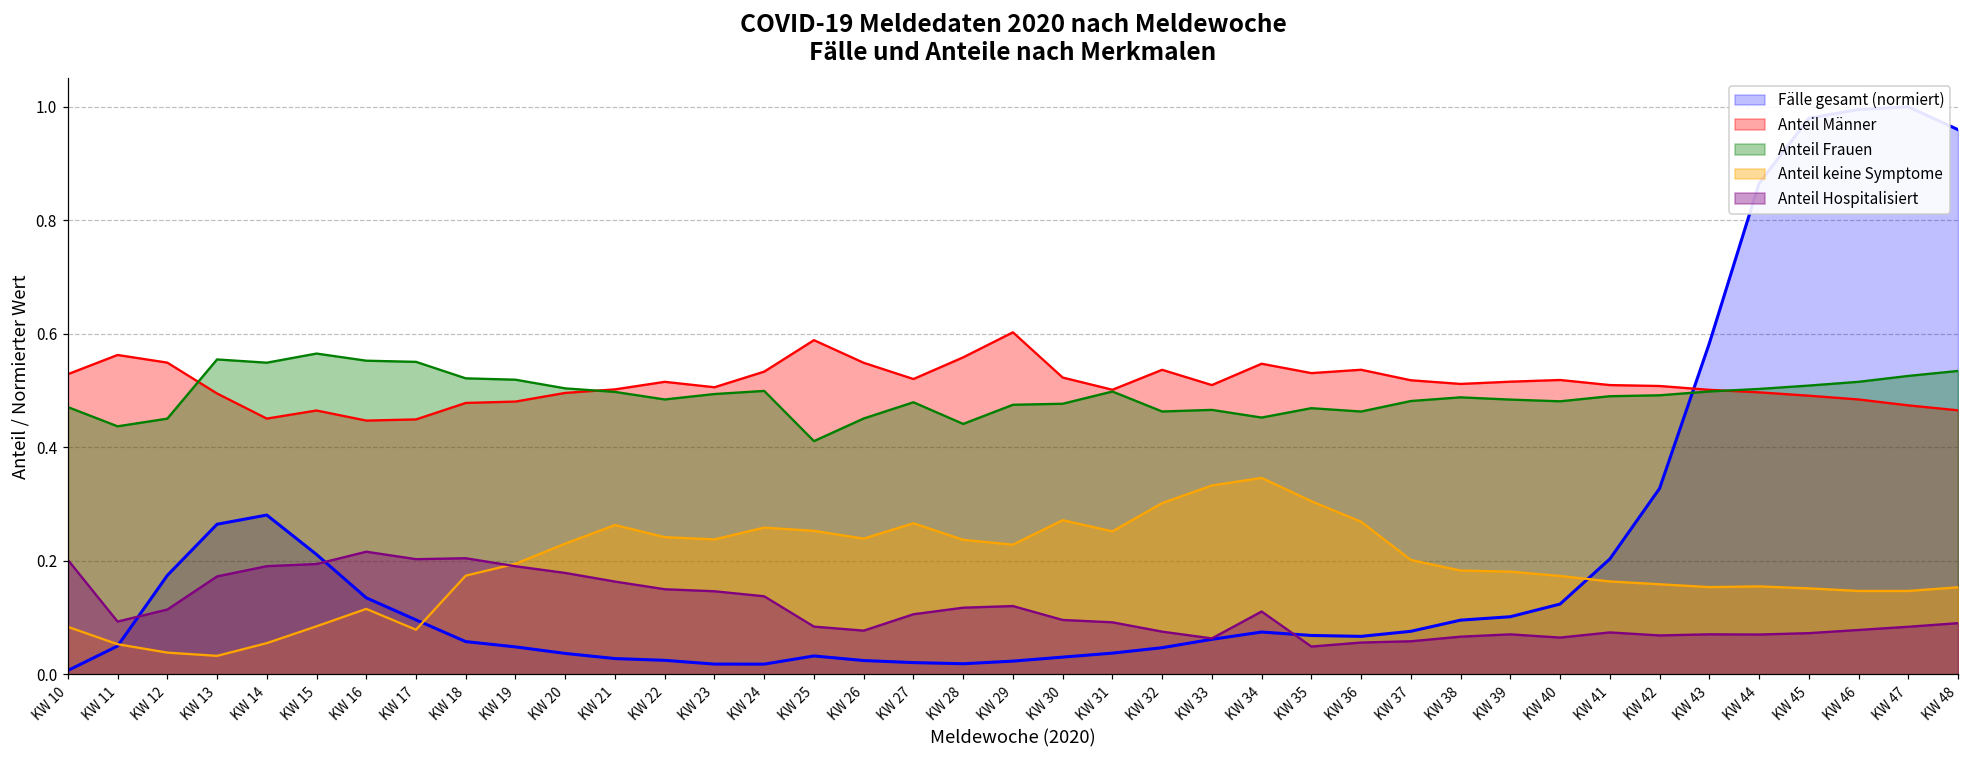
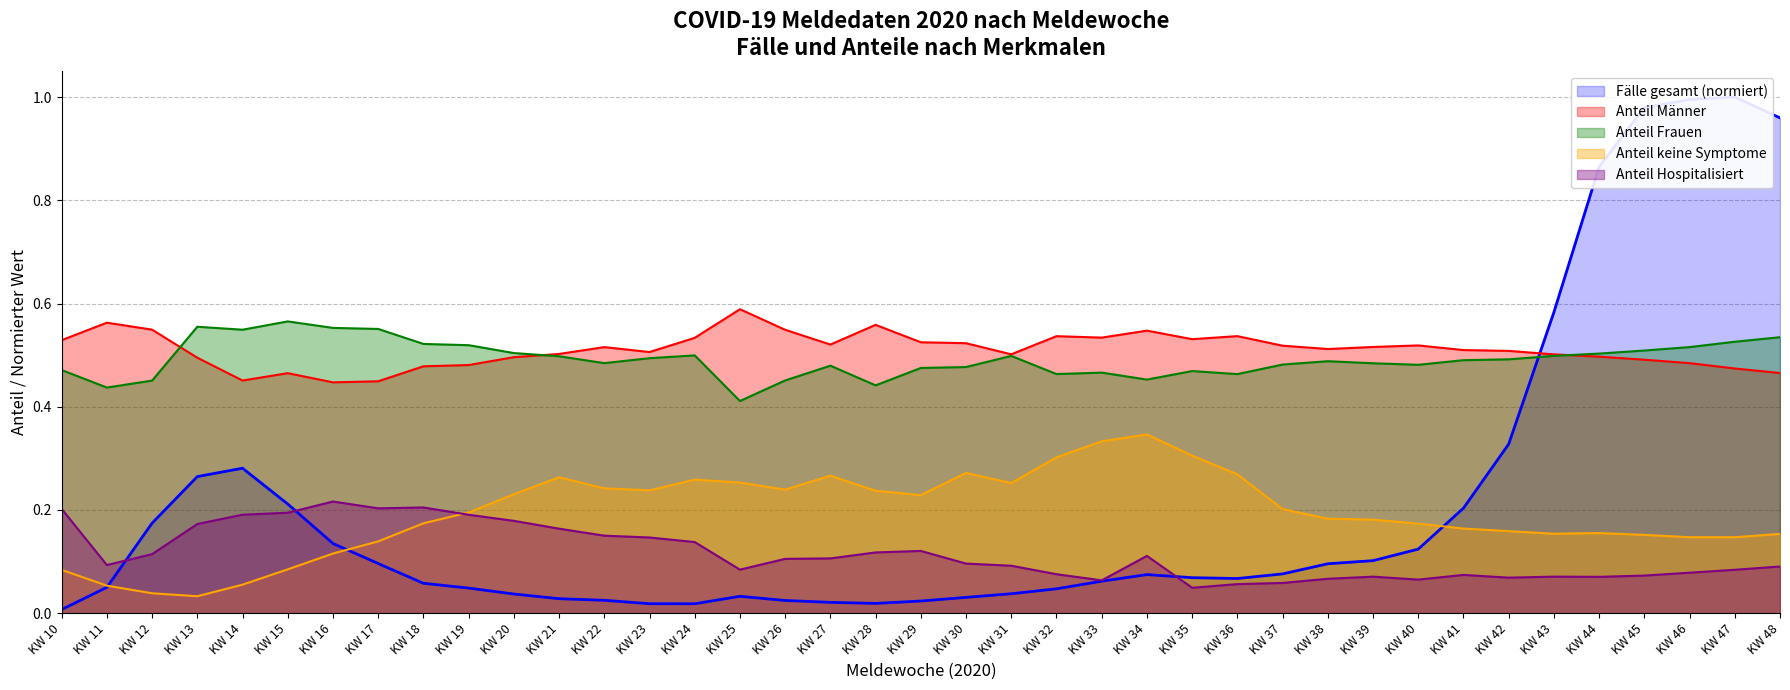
  {
    "Fälle gesamt (normiert)": {
      "KW 10": 0.01,
      "KW 12": 0.17,
      "KW 13": 0.26,
      "KW 14": 0.28,
      "KW 15": 0.21,
      "KW 16": 0.14,
      "KW 17": 0.10,
      "KW 18": 0.06,
      "KW 19": 0.05,
      "KW 20": 0.04,
      "KW 21": 0.03,
      "KW 22": 0.02,
      "KW 23": 0.02,
      "KW 24": 0.02,
      "KW 25": 0.03,
      "KW 26": 0.02,
      "KW 27": 0.02,
      "KW 28": 0.02,
      "KW 29": 0.02,
      "KW 30": 0.03,
      "KW 31": 0.04,
      "KW 32": 0.05,
      "KW 34": 0.07,
      "KW 35": 0.07,
      "KW 36": 0.07,
      "KW 37": 0.08,
      "KW 38": 0.10,
      "KW 39": 0.10,
      "KW 40": 0.12,
      "KW 41": 0.20,
      "KW 42": 0.33,
      "KW 43": 0.58,
      "KW 48": 0.96
    },
    "Anteil Männer": {
      "KW 10": 0.53,
      "KW 11": 0.56,
      "KW 12": 0.55,
      "KW 13": 0.49,
      "KW 14": 0.45,
      "KW 15": 0.47,
      "KW 16": 0.45,
      "KW 17": 0.45,
      "KW 18": 0.48,
      "KW 19": 0.48,
      "KW 20": 0.50,
      "KW 22": 0.52,
      "KW 23": 0.51,
      "KW 24": 0.53,
      "KW 25": 0.59,
      "KW 26": 0.55,
      "KW 27": 0.52,
      "KW 28": 0.56,
-     "KW 29": 0.60,
+     "KW 29": 0.52,
      "KW 30": 0.52,
      "KW 32": 0.54,
-     "KW 33": 0.51,
+     "KW 33": 0.53,
      "KW 34": 0.55,
      "KW 35": 0.53,
      "KW 36": 0.54,
      "KW 37": 0.52,
      "KW 38": 0.51,
      "KW 39": 0.52,
      "KW 40": 0.52,
      "KW 41": 0.51,
      "KW 42": 0.51,
      "KW 44": 0.50,
      "KW 45": 0.49,
      "KW 46": 0.48,
      "KW 47": 0.47,
      "KW 48": 0.47
    },
    "Anteil Frauen": {
      "KW 10": 0.47,
      "KW 11": 0.44,
      "KW 12": 0.45,
      "KW 13": 0.55,
      "KW 14": 0.55,
      "KW 15": 0.57,
      "KW 16": 0.55,
      "KW 17": 0.55,
      "KW 18": 0.52,
      "KW 19": 0.52,
      "KW 20": 0.50,
      "KW 22": 0.48,
      "KW 23": 0.49,
      "KW 24": 0.50,
      "KW 25": 0.41,
      "KW 26": 0.45,
      "KW 27": 0.48,
      "KW 28": 0.44,
      "KW 29": 0.48,
      "KW 30": 0.48,
      "KW 32": 0.46,
      "KW 33": 0.47,
      "KW 34": 0.45,
      "KW 35": 0.47,
      "KW 36": 0.46,
      "KW 37": 0.48,
      "KW 38": 0.49,
      "KW 39": 0.48,
      "KW 40": 0.48,
      "KW 41": 0.49,
      "KW 42": 0.49,
      "KW 44": 0.50,
      "KW 45": 0.51,
      "KW 46": 0.52,
      "KW 47": 0.53,
      "KW 48": 0.53
    },
    "Anteil keine Symptome": {
      "KW 10": 0.08,
      "KW 12": 0.04,
      "KW 13": 0.03,
      "KW 14": 0.06,
      "KW 15": 0.08,
      "KW 16": 0.12,
-     "KW 17": 0.08,
+     "KW 17": 0.14,
      "KW 18": 0.17,
      "KW 20": 0.23,
      "KW 21": 0.26,
      "KW 22": 0.24,
      "KW 23": 0.24,
      "KW 24": 0.26,
      "KW 25": 0.25,
      "KW 26": 0.24,
      "KW 27": 0.27,
      "KW 28": 0.24,
      "KW 29": 0.23,
      "KW 30": 0.27,
      "KW 31": 0.25,
      "KW 32": 0.30,
      "KW 33": 0.33,
      "KW 34": 0.35,
      "KW 35": 0.31,
      "KW 36": 0.27,
      "KW 37": 0.20,
      "KW 38": 0.18,
      "KW 39": 0.18,
      "KW 40": 0.17,
      "KW 41": 0.16,
      "KW 42": 0.16,
      "KW 43": 0.15,
      "KW 44": 0.16,
      "KW 45": 0.15,
      "KW 46": 0.15,
      "KW 47": 0.15,
      "KW 48": 0.15
    },
    "Anteil Hospitalisiert": {
      "KW 10": 0.20,
      "KW 11": 0.09,
      "KW 12": 0.11,
      "KW 13": 0.17,
      "KW 14": 0.19,
      "KW 15": 0.19,
      "KW 16": 0.22,
      "KW 17": 0.20,
      "KW 18": 0.20,
      "KW 20": 0.18,
      "KW 21": 0.16,
      "KW 22": 0.15,
      "KW 23": 0.15,
      "KW 24": 0.14,
      "KW 25": 0.08,
-     "KW 26": 0.08,
+     "KW 26": 0.11,
      "KW 27": 0.11,
      "KW 28": 0.12,
      "KW 29": 0.12,
      "KW 30": 0.10,
      "KW 31": 0.09,
      "KW 32": 0.08,
      "KW 34": 0.11,
      "KW 35": 0.05,
      "KW 36": 0.06,
      "KW 37": 0.06,
      "KW 38": 0.07,
      "KW 39": 0.07,
      "KW 40": 0.07,
      "KW 41": 0.07,
      "KW 42": 0.07,
      "KW 43": 0.07,
      "KW 44": 0.07,
      "KW 45": 0.07,
      "KW 46": 0.08,
      "KW 47": 0.08,
      "KW 48": 0.09
    }
  }
